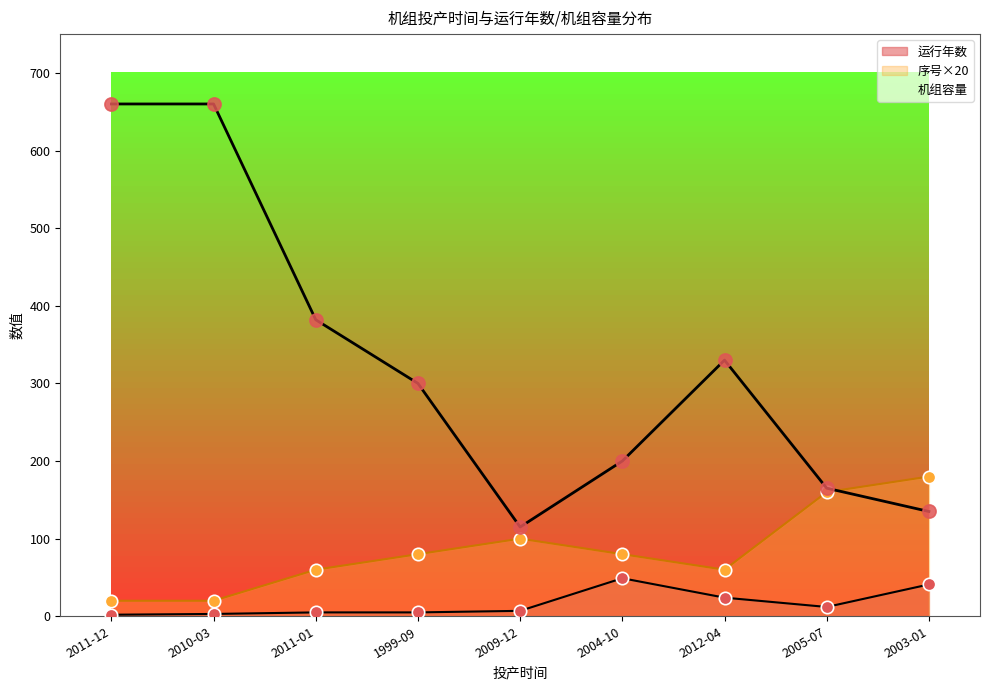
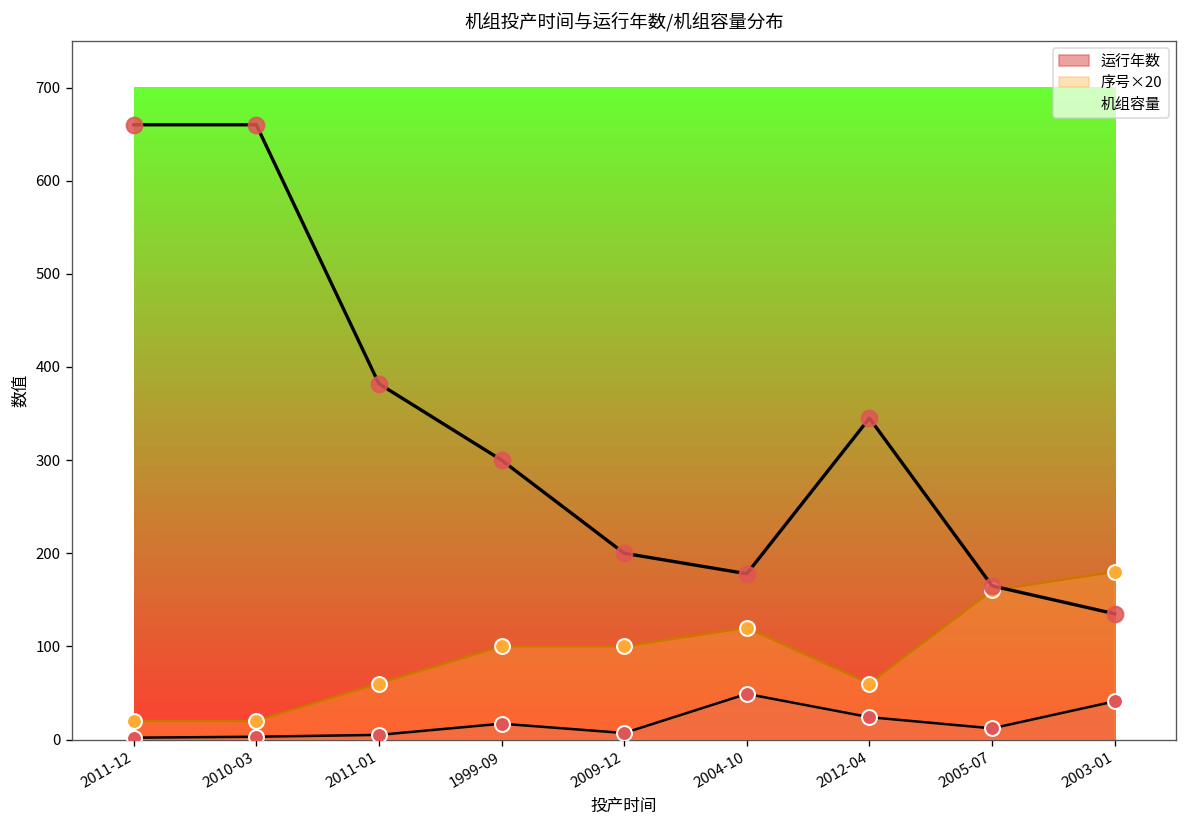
  {
    "运行年数": {
      "2011-12": 0,
      "2010-03": 0,
      "2011-01": 10,
-     "1999-09": 10,
+     "1999-09": 20,
      "2009-12": 10,
      "2004-10": 50,
      "2012-04": 20,
      "2005-07": 10,
      "2003-01": 40
    },
    "序号×20": {
      "2011-12": 20,
      "2010-03": 20,
      "2011-01": 60,
-     "1999-09": 80,
+     "1999-09": 100,
      "2009-12": 100,
-     "2004-10": 80,
+     "2004-10": 120,
      "2012-04": 60,
      "2005-07": 160,
      "2003-01": 180
    },
    "机组容量": {
      "2011-12": 660,
      "2010-03": 660,
      "2011-01": 380,
      "1999-09": 300,
-     "2009-12": 120,
-     "2004-10": 200,
-     "2012-04": 330,
+     "2009-12": 200,
+     "2004-10": 180,
+     "2012-04": 350,
      "2005-07": 170,
      "2003-01": 140
    }
  }
